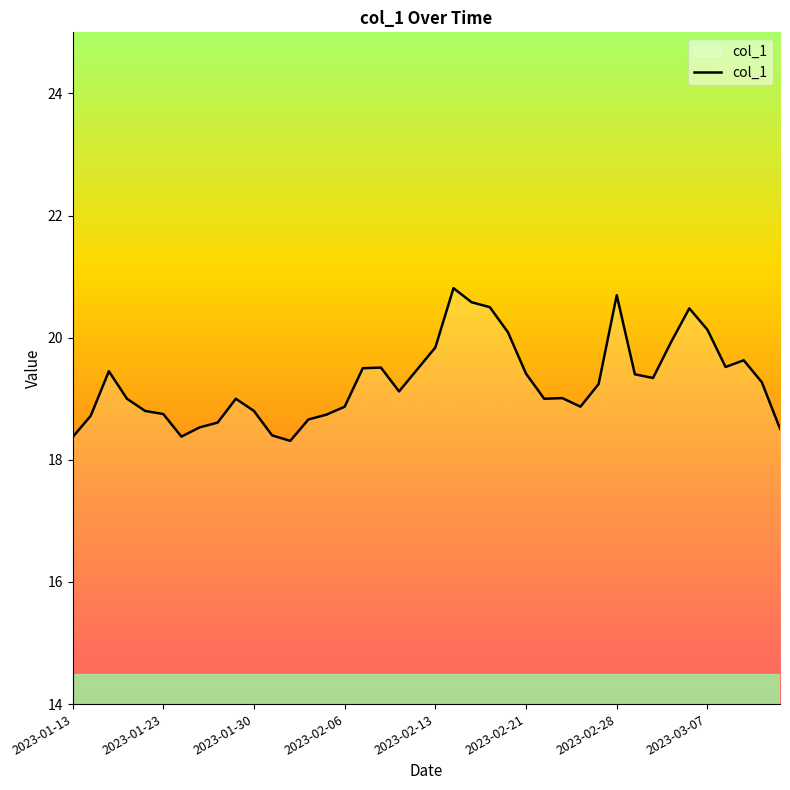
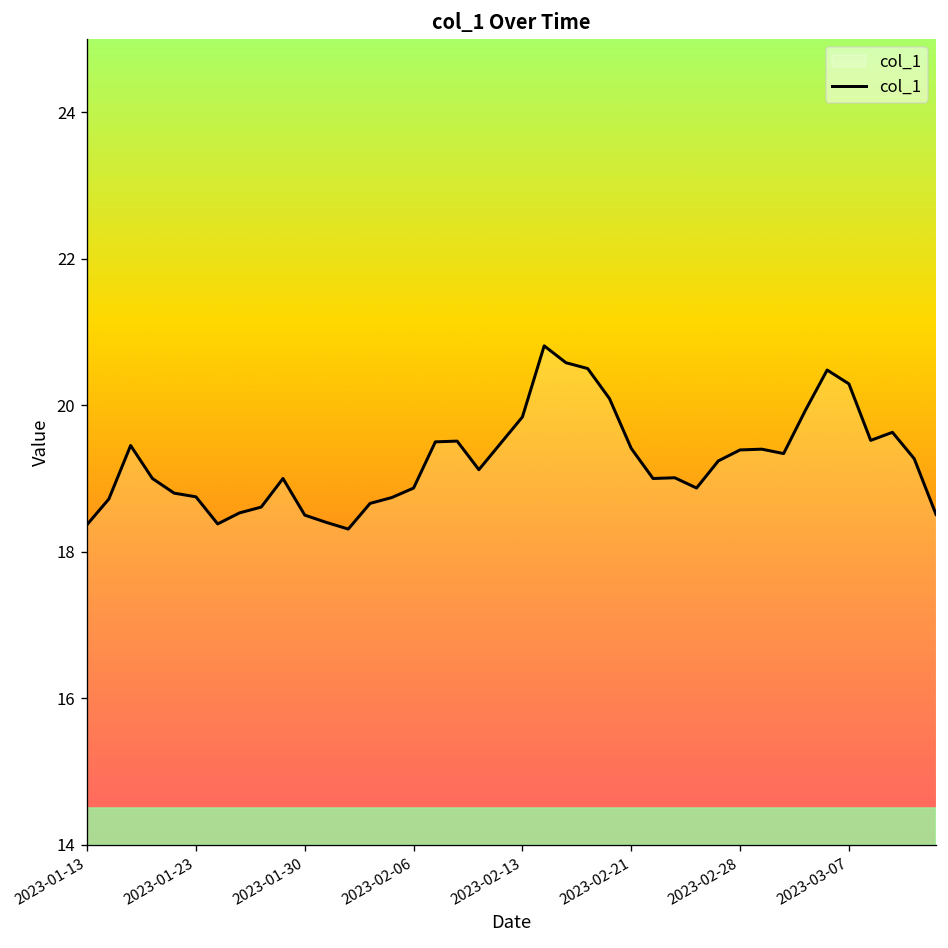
  {
    "2023-01-13": 18.4,
    "2023-01-23": 18.8,
-   "2023-01-30": 18.8,
+   "2023-01-30": 18.5,
    "2023-02-06": 18.9,
    "2023-02-13": 19.8,
    "2023-02-21": 19.4,
-   "2023-02-28": 20.7,
-   "2023-03-07": 20.1
+   "2023-02-28": 19.4,
+   "2023-03-07": 20.3
  }
